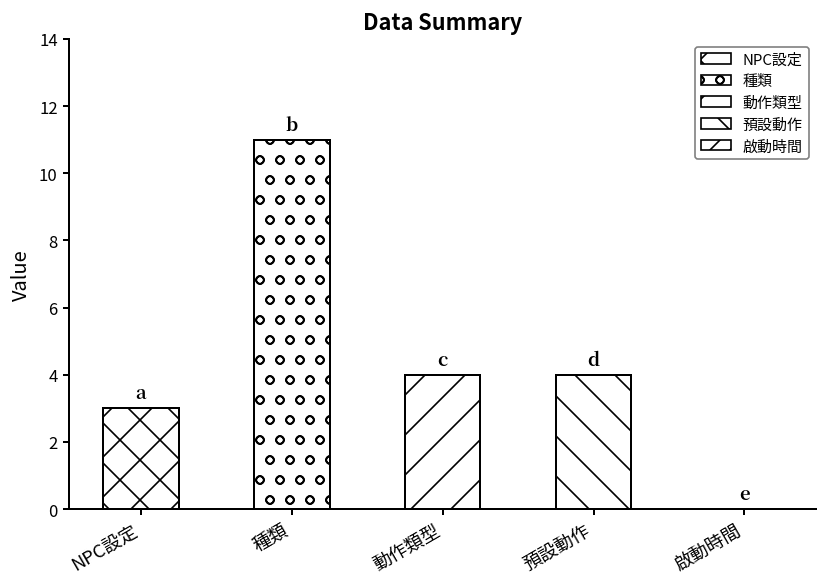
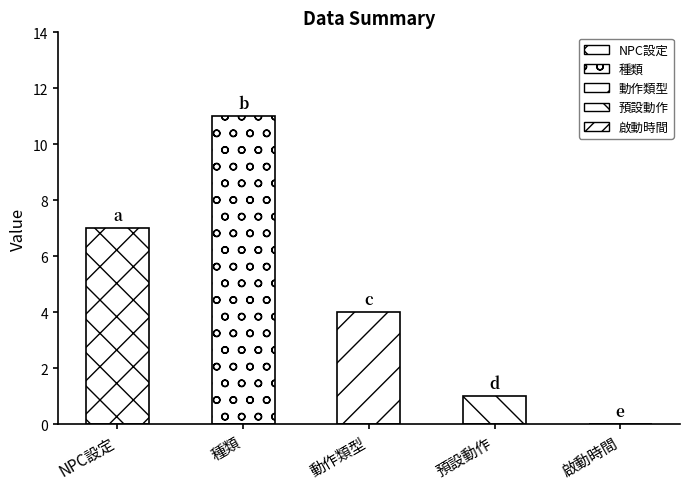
  {
-   "NPC設定": 3,
+   "NPC設定": 7,
    "種類": 11,
    "動作類型": 4,
-   "預設動作": 4,
+   "預設動作": 1,
    "啟動時間": 0
  }
